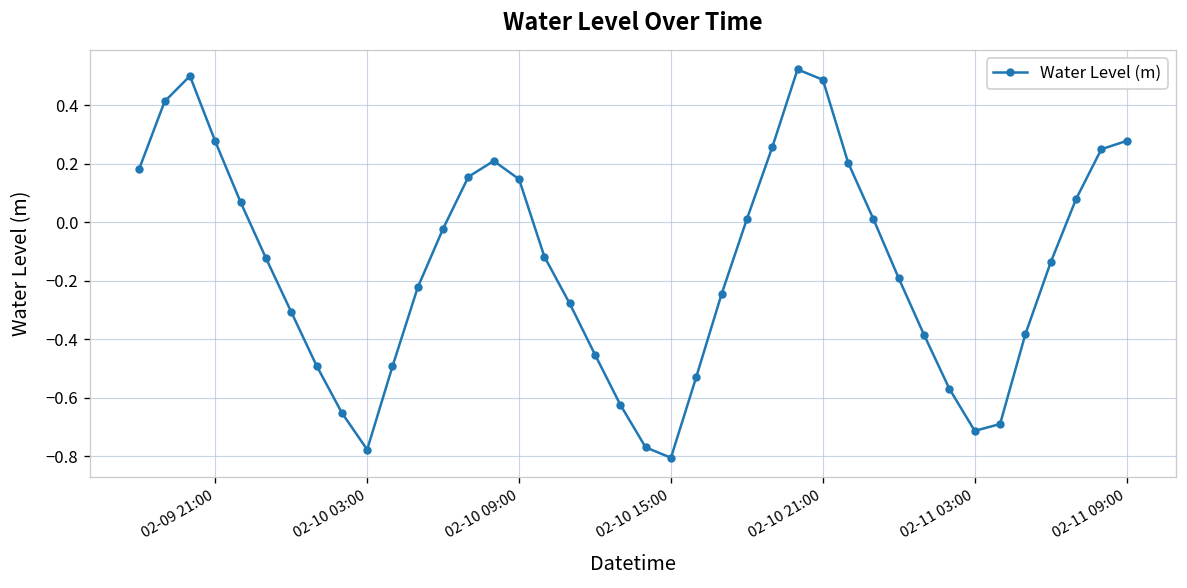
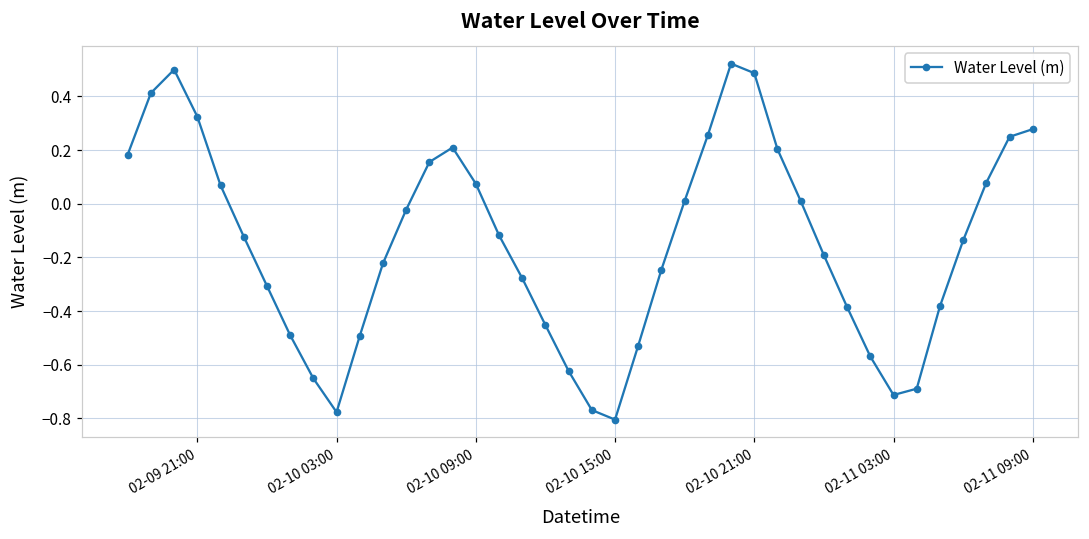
  {
-   "02-09 21:00": 0.28,
+   "02-09 21:00": 0.32,
    "02-10 03:00": -0.78,
-   "02-10 09:00": 0.15,
+   "02-10 09:00": 0.07,
    "02-10 15:00": -0.80,
    "02-10 21:00": 0.49,
    "02-11 03:00": -0.71,
    "02-11 09:00": 0.28
  }
